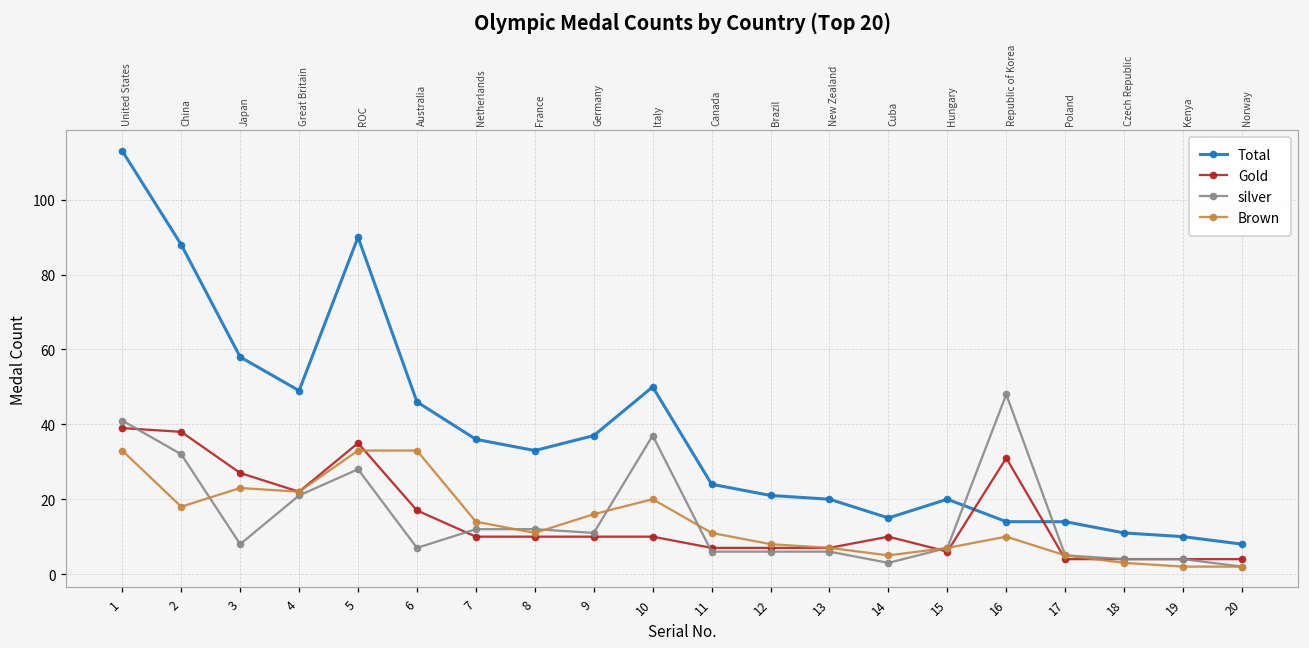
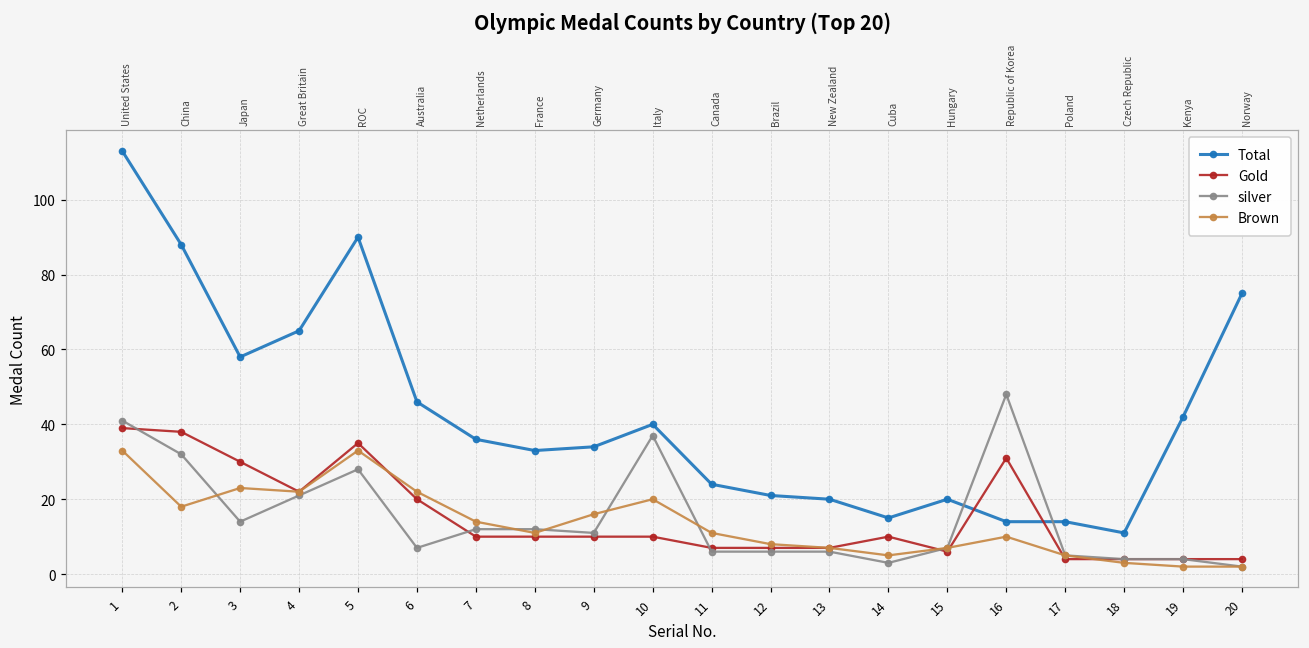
  {
    "Total": {
      "1": 113,
      "2": 88,
      "3": 58,
-     "4": 49,
+     "4": 65,
      "5": 90,
      "6": 46,
      "7": 36,
      "8": 33,
-     "9": 37,
-     "10": 50,
+     "9": 34,
+     "10": 40,
      "11": 24,
      "12": 21,
      "13": 20,
      "14": 15,
      "15": 20,
      "16": 14,
      "17": 14,
      "18": 11,
-     "19": 10,
-     "20": 8
+     "19": 42,
+     "20": 75
    },
    "Gold": {
      "1": 39,
      "2": 38,
-     "3": 27,
+     "3": 30,
      "5": 35,
-     "6": 17,
+     "6": 20,
      "7": 10,
      "8": 10,
      "9": 10,
      "10": 10,
      "11": 7,
      "12": 7,
      "14": 10,
      "15": 6,
      "16": 31,
      "17": 4,
      "20": 4
    },
    "silver": {
      "1": 41,
      "2": 32,
-     "3": 8,
+     "3": 14,
      "4": 21,
      "5": 28,
      "6": 7,
      "7": 12,
      "8": 12,
      "9": 11,
      "10": 37,
      "11": 6,
      "12": 6,
      "13": 6,
      "14": 3,
      "16": 48
    },
    "Brown": {
      "1": 33,
      "2": 18,
      "3": 23,
      "5": 33,
-     "6": 33,
+     "6": 22,
      "7": 14,
      "8": 11,
      "9": 16,
      "10": 20,
      "11": 11,
      "12": 8,
      "14": 5,
      "16": 10,
      "18": 3,
      "19": 2
    }
  }
